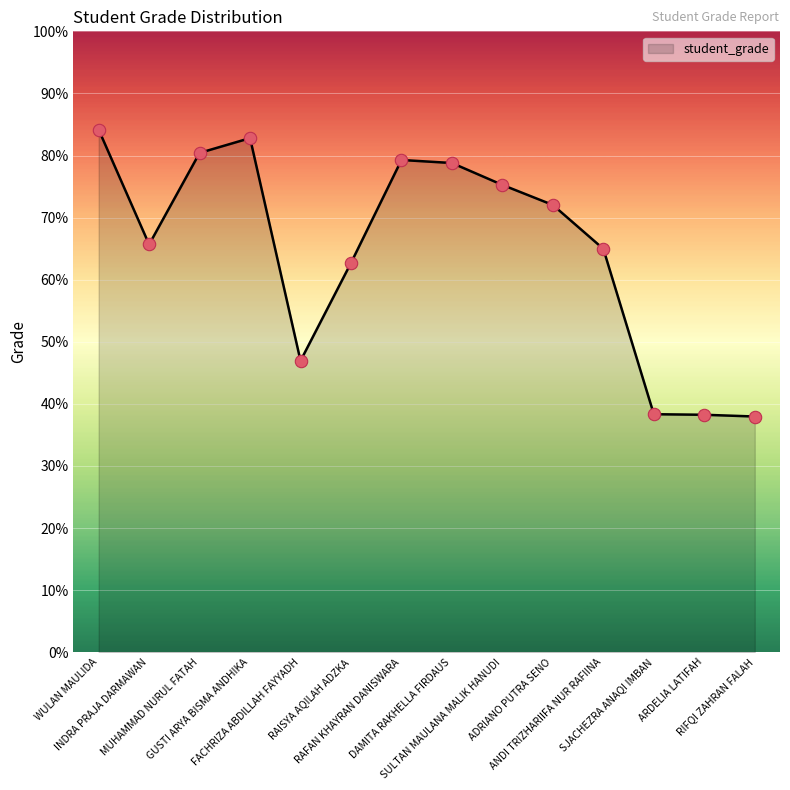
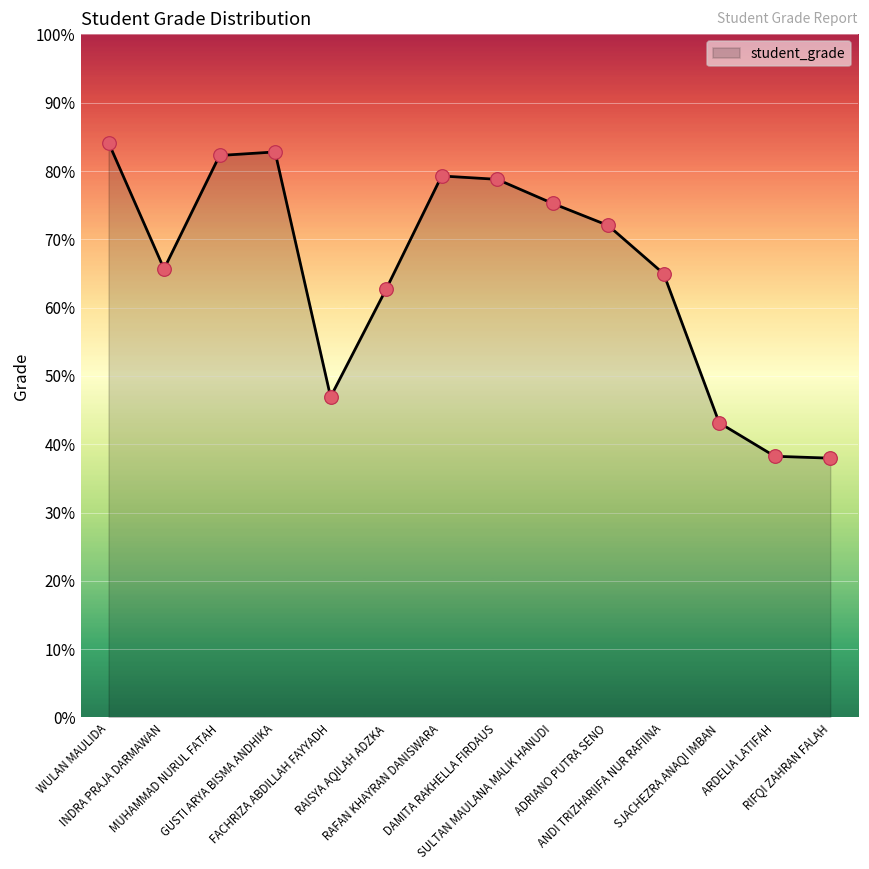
  {
    "WULAN MAULIDA": "84%",
    "INDRA PRAJA DARMAWAN": "66%",
-   "MUHAMMAD NURUL FATAH": "80%",
+   "MUHAMMAD NURUL FATAH": "82%",
    "GUSTI ARYA BISMA ANDHIKA": "83%",
    "FACHRIZA ABDILLAH FAYYADH": "47%",
    "RAISYA AQILAH ADZKA": "63%",
    "RAFAN KHAYRAN DANISWARA": "79%",
    "DAMITA RAKHELLA FIRDAUS": "79%",
    "SULTAN MAULANA MALIK HANUDI": "75%",
    "ADRIANO PUTRA SENO": "72%",
    "ANDI TRIZHARIIFA NUR RAFIINA": "65%",
-   "SJACHEZRA ANAQI IMBAN": "38%",
+   "SJACHEZRA ANAQI IMBAN": "43%",
    "ARDELIA LATIFAH": "38%",
    "RIFQI ZAHRAN FALAH": "38%"
  }
